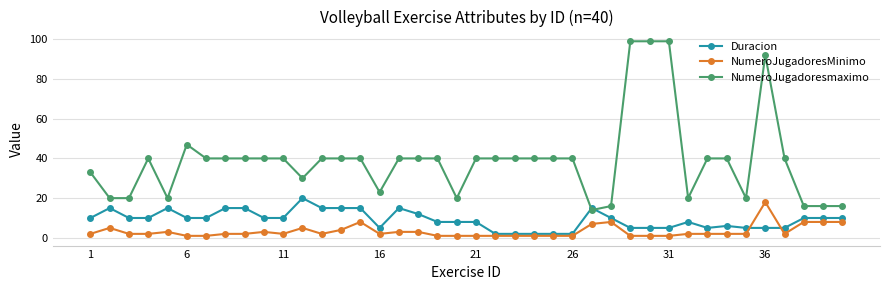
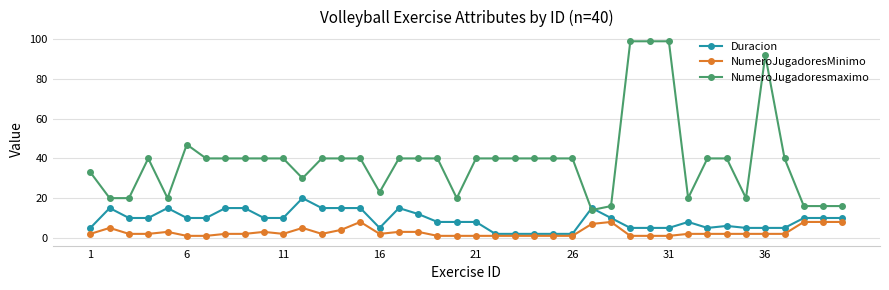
  {
    "Duracion": {
-     "1": 10,
+     "1": 5,
      "6": 10,
      "11": 10,
      "16": 5,
      "21": 8,
      "31": 5,
      "36": 5
    },
    "NumeroJugadoresMinimo": {
      "1": 2,
      "6": 1,
      "11": 2,
      "16": 2,
      "21": 1,
      "31": 1,
-     "36": 18
+     "36": 2
    },
    "NumeroJugadoresmaximo": {
      "1": 33,
      "6": 47,
      "11": 40,
      "16": 23,
      "21": 40,
      "26": 40,
      "31": 99,
      "36": 92
    }
  }
